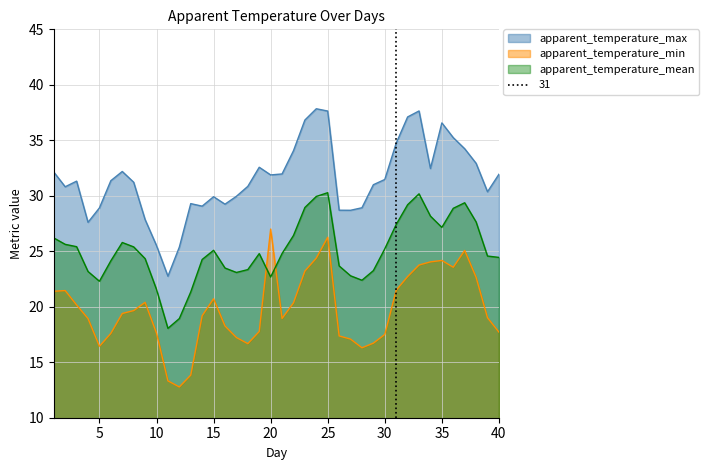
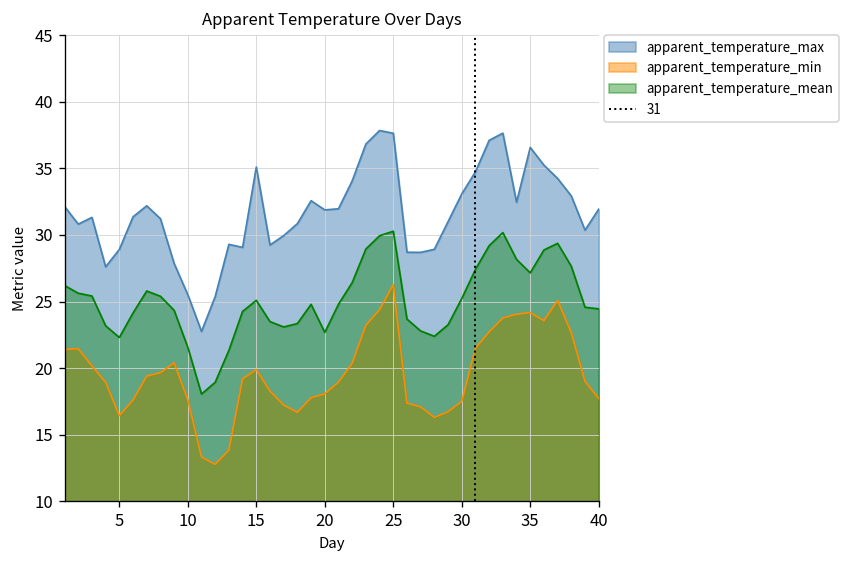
  {
    "apparent_temperature_max": {
      "5": 28.9,
      "10": 25.5,
-     "15": 29.9,
+     "15": 35.1,
      "20": 31.9,
      "25": 37.6,
-     "30": 31.5,
+     "30": 33.1,
      "35": 36.6,
      "40": 31.9
    },
    "apparent_temperature_min": {
      "5": 16.4,
      "10": 17.6,
-     "15": 20.7,
-     "20": 27.0,
+     "15": 19.9,
+     "20": 18.1,
      "25": 26.3,
      "30": 17.5,
      "35": 24.2,
      "40": 17.7
    },
    "apparent_temperature_mean": {
      "5": 22.3,
      "10": 21.6,
      "15": 25.1,
      "20": 22.7,
      "25": 30.3,
      "30": 25.2,
      "35": 27.2,
      "40": 24.4
    }
  }
